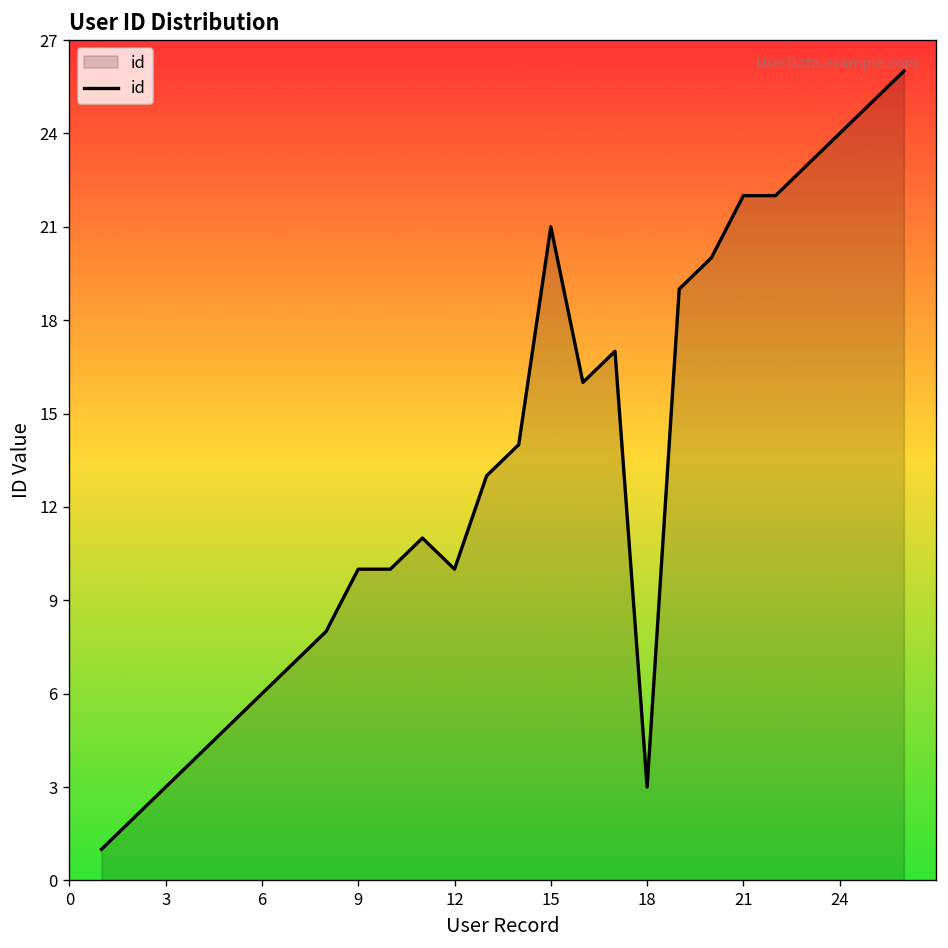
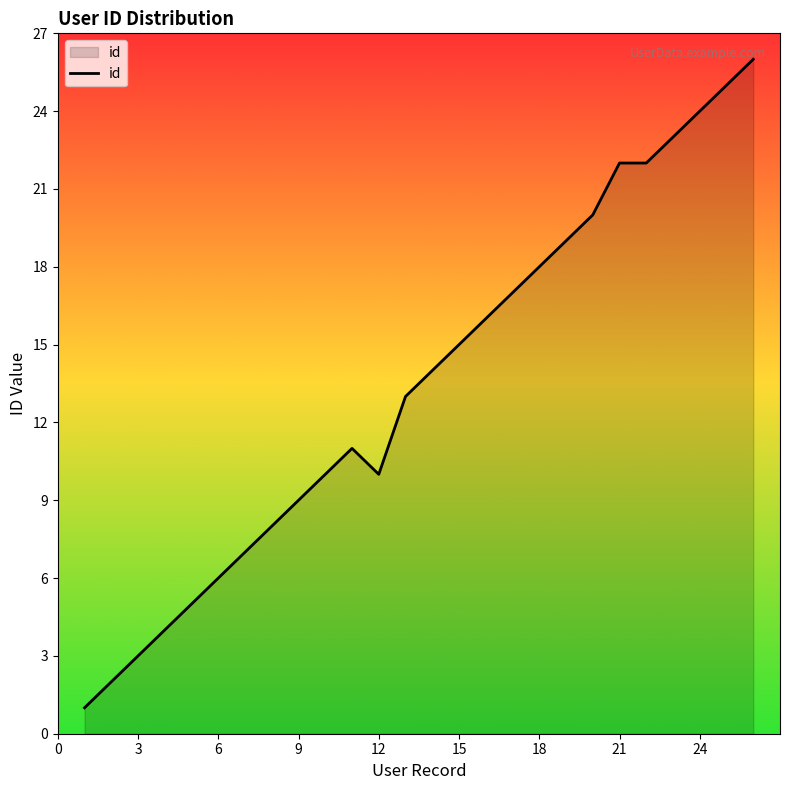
  {
    "3": 3,
    "6": 6,
-   "9": 10,
+   "9": 9,
    "12": 10,
-   "15": 21,
-   "18": 3,
+   "15": 15,
+   "18": 18,
    "21": 22,
    "24": 24
  }
